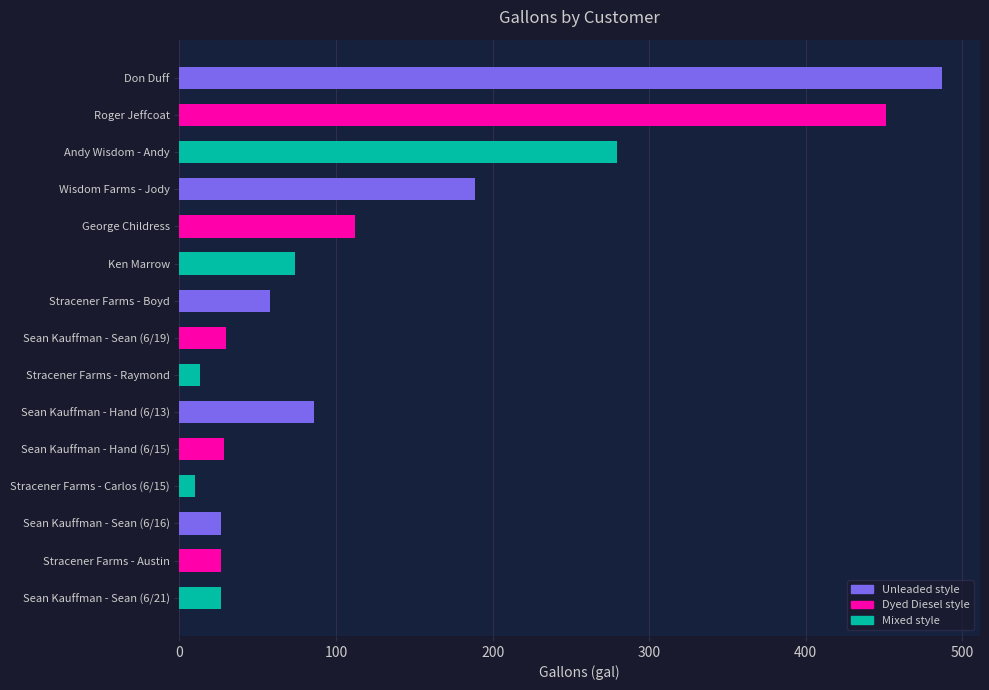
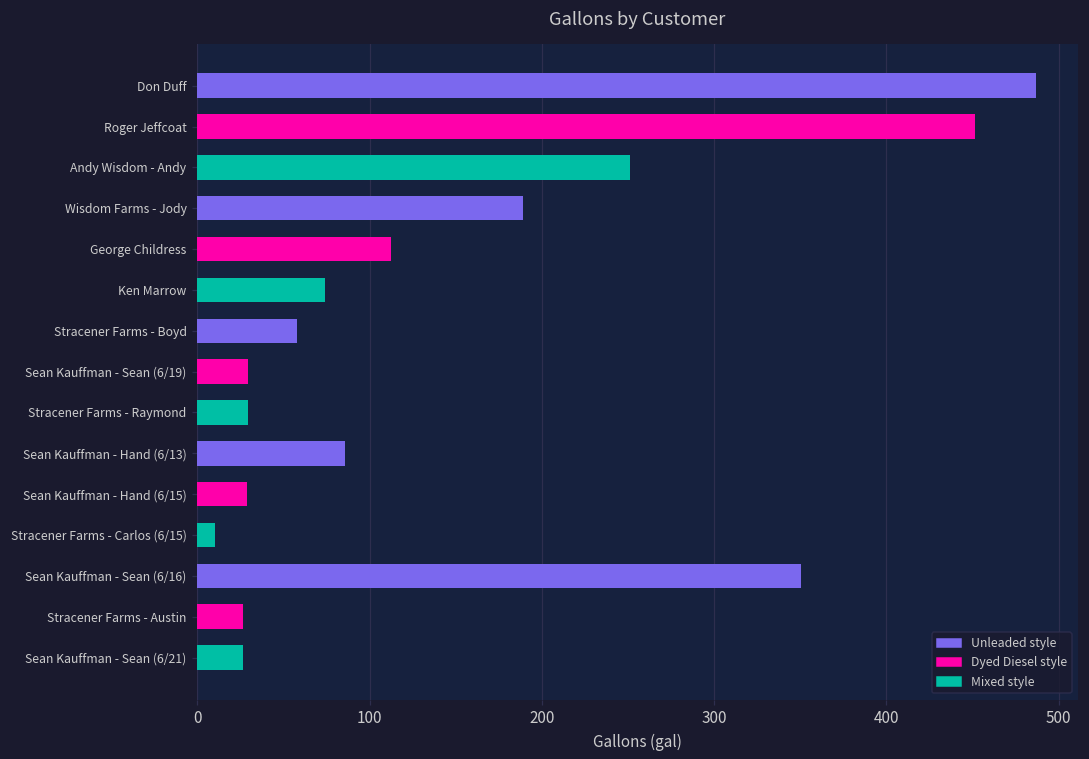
  {
    "Don Duff": 487,
    "Roger Jeffcoat": 451,
-   "Andy Wisdom - Andy": 280,
+   "Andy Wisdom - Andy": 251,
    "Wisdom Farms - Jody": 189,
    "George Childress": 112,
    "Ken Marrow": 74,
    "Stracener Farms - Boyd": 58,
    "Sean Kauffman - Sean (6/19)": 30,
-   "Stracener Farms - Raymond": 13,
+   "Stracener Farms - Raymond": 30,
    "Sean Kauffman - Hand (6/13)": 86,
    "Sean Kauffman - Hand (6/15)": 29,
    "Stracener Farms - Carlos (6/15)": 10,
-   "Sean Kauffman - Sean (6/16)": 27,
+   "Sean Kauffman - Sean (6/16)": 351,
    "Stracener Farms - Austin": 27,
    "Sean Kauffman - Sean (6/21)": 26
  }
